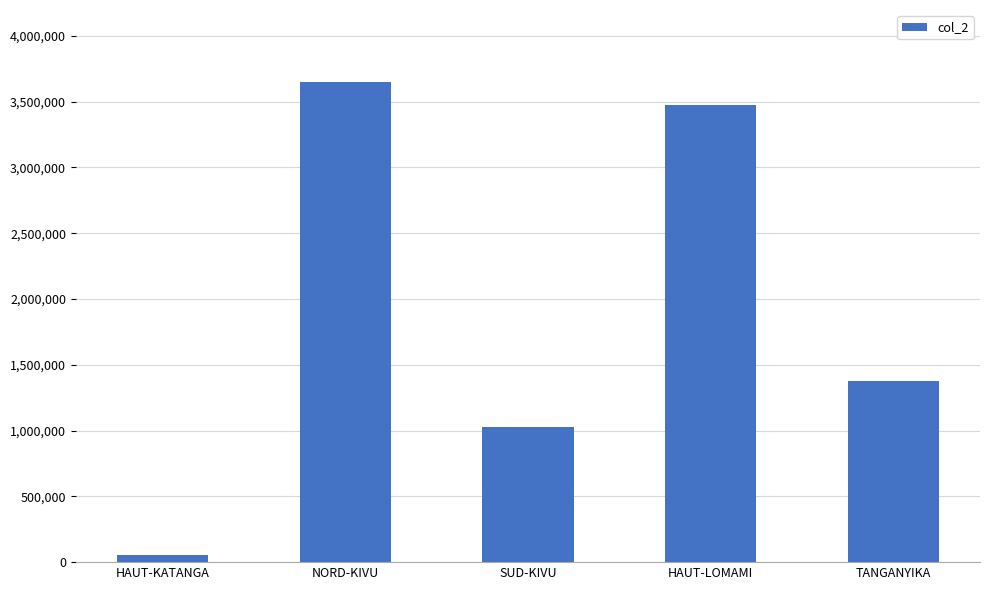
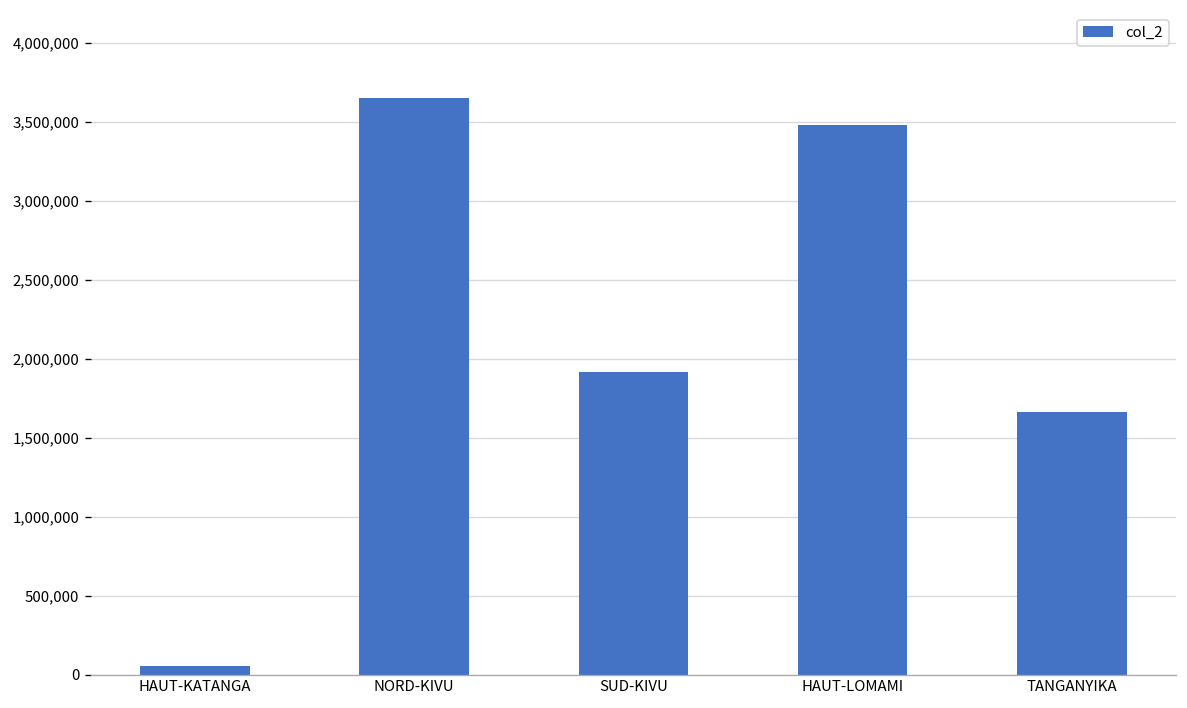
  {
    "HAUT-KATANGA": "60,000",
    "NORD-KIVU": "3,650,000",
-   "SUD-KIVU": "1,030,000",
+   "SUD-KIVU": "1,920,000",
    "HAUT-LOMAMI": "3,480,000",
-   "TANGANYIKA": "1,370,000"
+   "TANGANYIKA": "1,670,000"
  }
